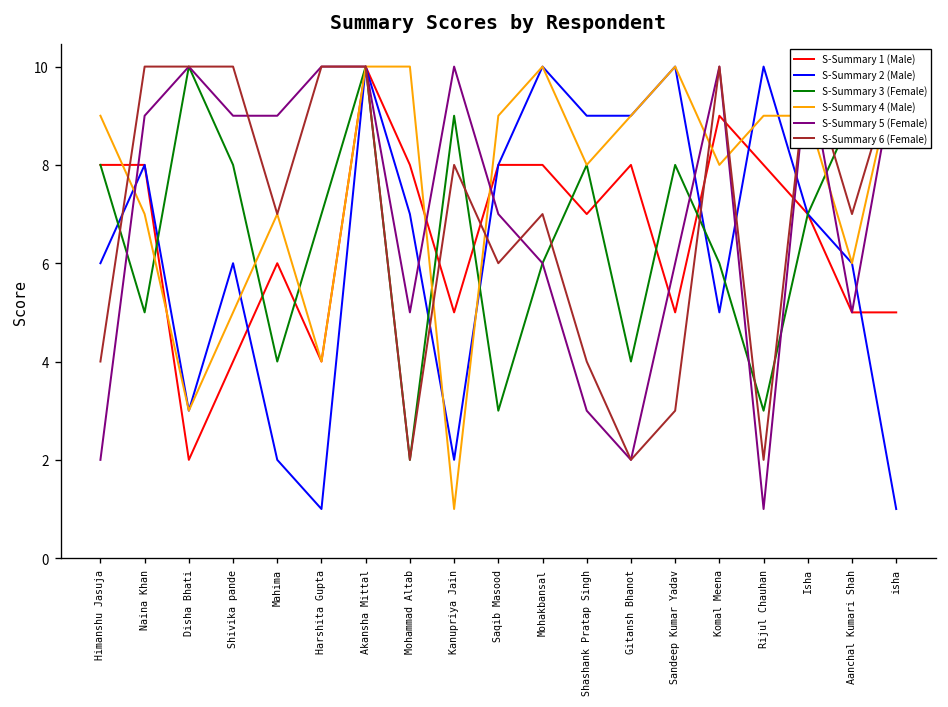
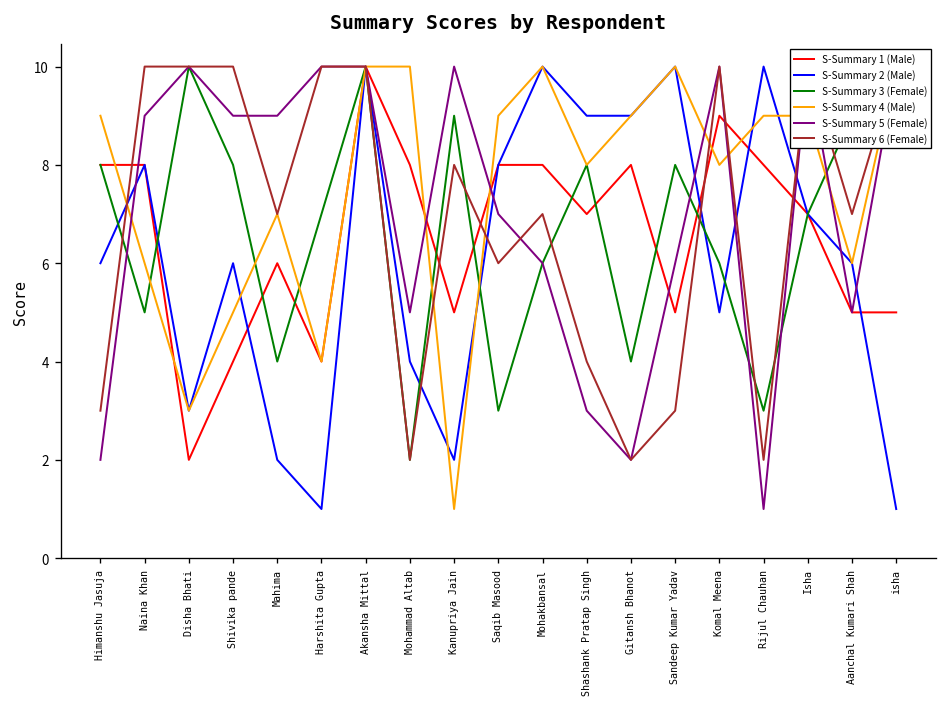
  {
    "S-Summary 1 (Male)": {
      "Disha Bhati": 2,
      "Shivika pande": 4,
      "Mahima": 6,
      "Mohammad Altab": 8,
      "Kanupriya Jain": 5,
      "Mohakbansal": 8,
      "Shashank Pratap Singh": 7,
      "Gitansh Bhanot": 8,
      "Sandeep Kumar Yadav": 5,
      "Komal Meena": 9,
      "Rijul Chauhan": 8,
      "isha": 5
    },
    "S-Summary 2 (Male)": {
      "Himanshu Jasuja": 6,
      "Shivika pande": 6,
      "Mahima": 2,
      "Harshita Gupta": 1,
-     "Mohammad Altab": 7,
+     "Mohammad Altab": 4,
      "Kanupriya Jain": 2,
      "Shashank Pratap Singh": 9,
      "Komal Meena": 5,
      "Rijul Chauhan": 10,
      "isha": 1
    },
    "S-Summary 3 (Female)": {
      "Naina Khan": 5,
      "Shivika pande": 8,
      "Mahima": 4,
      "Harshita Gupta": 7,
      "Kanupriya Jain": 9,
      "Saqib Masood": 3,
      "Gitansh Bhanot": 4,
      "Sandeep Kumar Yadav": 8,
      "Komal Meena": 6,
      "Rijul Chauhan": 3
    },
    "S-Summary 4 (Male)": {
      "Himanshu Jasuja": 9,
-     "Naina Khan": 7,
+     "Naina Khan": 6,
      "Shivika pande": 5,
      "Mohammad Altab": 10,
      "Kanupriya Jain": 1,
      "Saqib Masood": 9,
      "Komal Meena": 8,
      "Rijul Chauhan": 9
    },
    "S-Summary 5 (Female)": {
      "Himanshu Jasuja": 2,
      "Naina Khan": 9,
      "Shivika pande": 9,
      "Mahima": 9,
      "Mohammad Altab": 5,
      "Kanupriya Jain": 10,
      "Saqib Masood": 7,
      "Shashank Pratap Singh": 3,
      "Sandeep Kumar Yadav": 6,
      "Rijul Chauhan": 1
    },
    "S-Summary 6 (Female)": {
-     "Himanshu Jasuja": 4,
+     "Himanshu Jasuja": 3,
      "Naina Khan": 10,
      "Shivika pande": 10,
      "Kanupriya Jain": 8,
      "Saqib Masood": 6,
      "Mohakbansal": 7,
      "Shashank Pratap Singh": 4,
      "Sandeep Kumar Yadav": 3,
      "Rijul Chauhan": 2,
      "Aanchal Kumari Shah": 7
    }
  }
